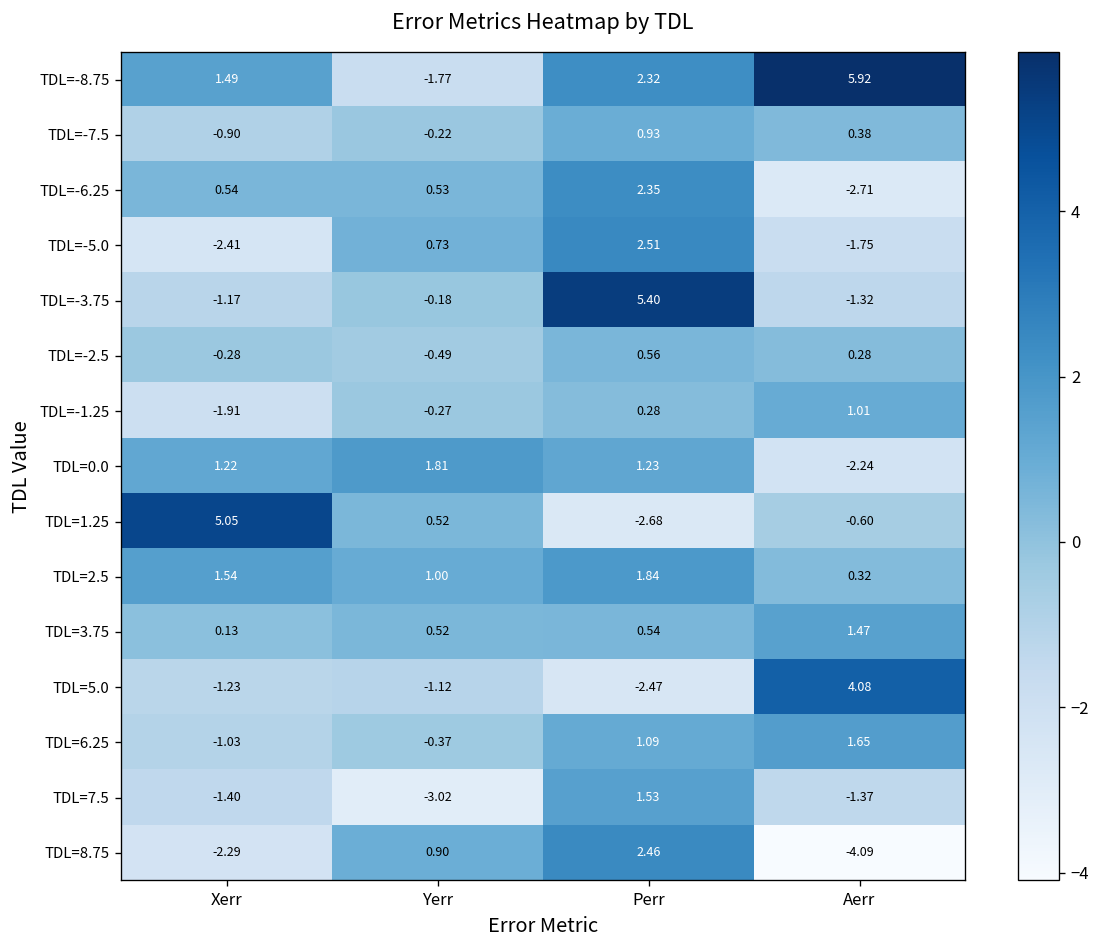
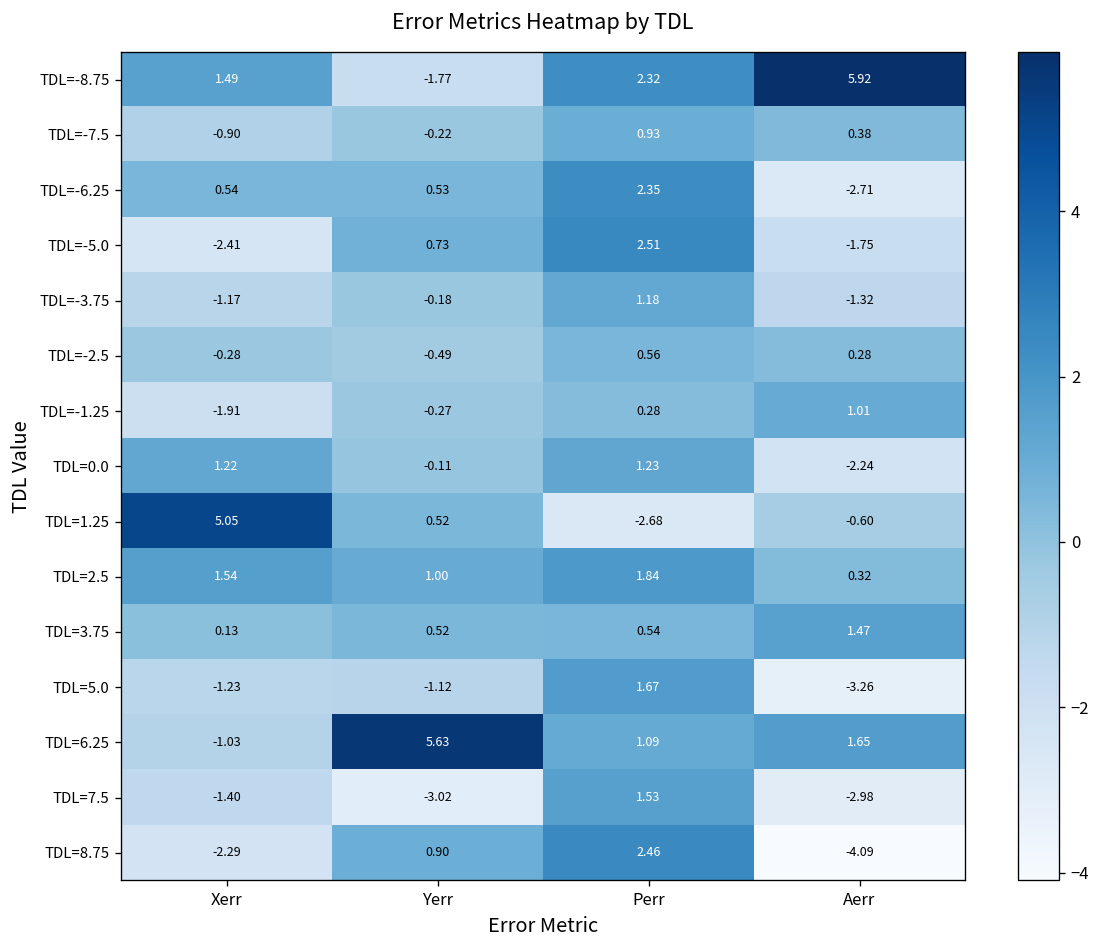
  {
    "TDL=-8.75": {
      "Xerr": 1.49,
      "Yerr": -1.77,
      "Perr": 2.32,
      "Aerr": 5.92
    },
    "TDL=-7.5": {
      "Xerr": -0.90,
      "Yerr": -0.22,
      "Perr": 0.93,
      "Aerr": 0.38
    },
    "TDL=-6.25": {
      "Xerr": 0.54,
      "Yerr": 0.53,
      "Perr": 2.35,
      "Aerr": -2.71
    },
    "TDL=-5.0": {
      "Xerr": -2.41,
      "Yerr": 0.73,
      "Perr": 2.51,
      "Aerr": -1.75
    },
    "TDL=-3.75": {
      "Xerr": -1.17,
      "Yerr": -0.18,
-     "Perr": 5.40,
+     "Perr": 1.18,
      "Aerr": -1.32
    },
    "TDL=-2.5": {
      "Xerr": -0.28,
      "Yerr": -0.49,
      "Perr": 0.56,
      "Aerr": 0.28
    },
    "TDL=-1.25": {
      "Xerr": -1.91,
      "Yerr": -0.27,
      "Perr": 0.28,
      "Aerr": 1.01
    },
    "TDL=0.0": {
      "Xerr": 1.22,
-     "Yerr": 1.81,
+     "Yerr": -0.11,
      "Perr": 1.23,
      "Aerr": -2.24
    },
    "TDL=1.25": {
      "Xerr": 5.05,
      "Yerr": 0.52,
      "Perr": -2.68,
      "Aerr": -0.60
    },
    "TDL=2.5": {
      "Xerr": 1.54,
      "Yerr": 1.00,
      "Perr": 1.84,
      "Aerr": 0.32
    },
    "TDL=3.75": {
      "Xerr": 0.13,
      "Yerr": 0.52,
      "Perr": 0.54,
      "Aerr": 1.47
    },
    "TDL=5.0": {
      "Xerr": -1.23,
      "Yerr": -1.12,
-     "Perr": -2.47,
-     "Aerr": 4.08
+     "Perr": 1.67,
+     "Aerr": -3.26
    },
    "TDL=6.25": {
      "Xerr": -1.03,
-     "Yerr": -0.37,
+     "Yerr": 5.63,
      "Perr": 1.09,
      "Aerr": 1.65
    },
    "TDL=7.5": {
      "Xerr": -1.40,
      "Yerr": -3.02,
      "Perr": 1.53,
-     "Aerr": -1.37
+     "Aerr": -2.98
    },
    "TDL=8.75": {
      "Xerr": -2.29,
      "Yerr": 0.90,
      "Perr": 2.46,
      "Aerr": -4.09
    }
  }
